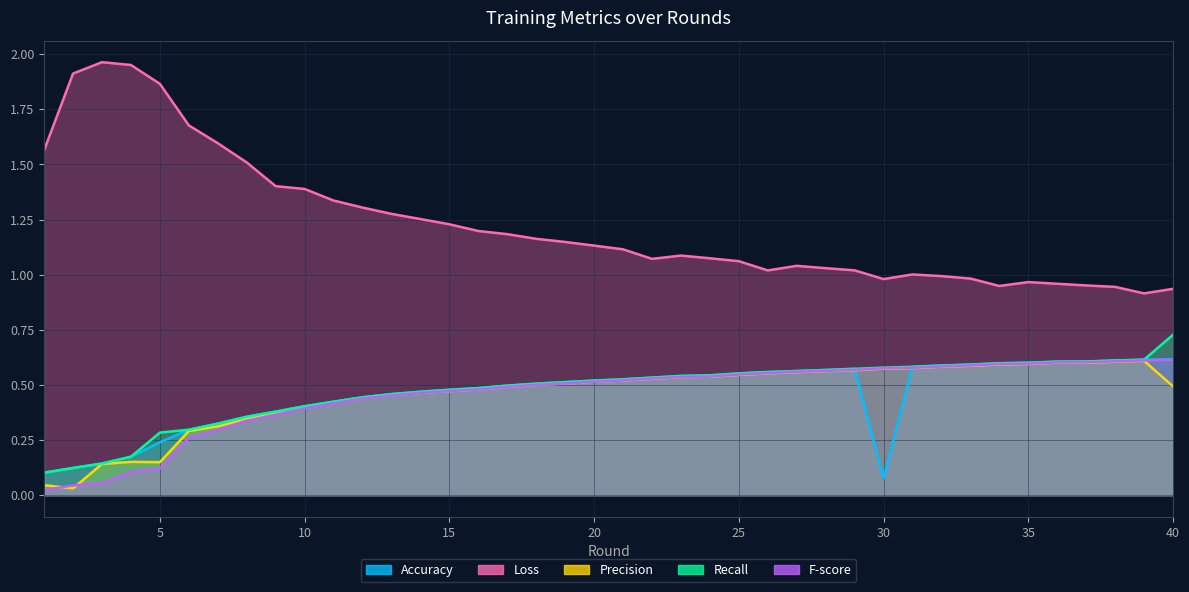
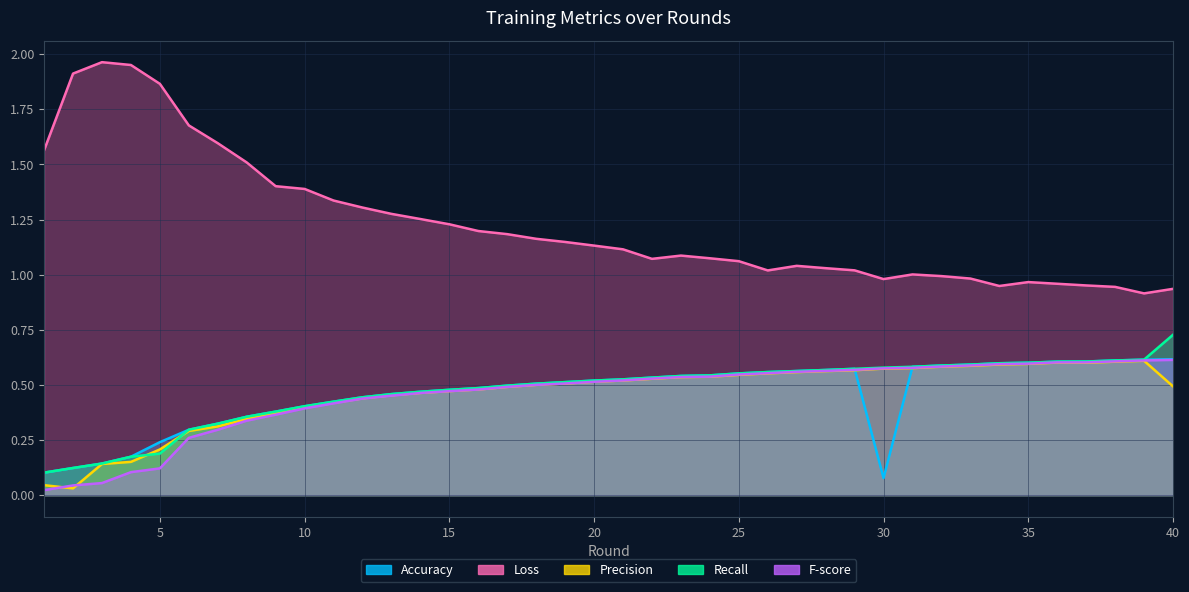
  {
    "Accuracy": {
      "5": 0.24,
      "30": 0.08
    },
    "Precision": {
-     "5": 0.15,
+     "5": 0.21,
      "40": 0.49
    },
    "Recall": {
-     "5": 0.28,
+     "5": 0.19,
      "40": 0.73
    }
  }
